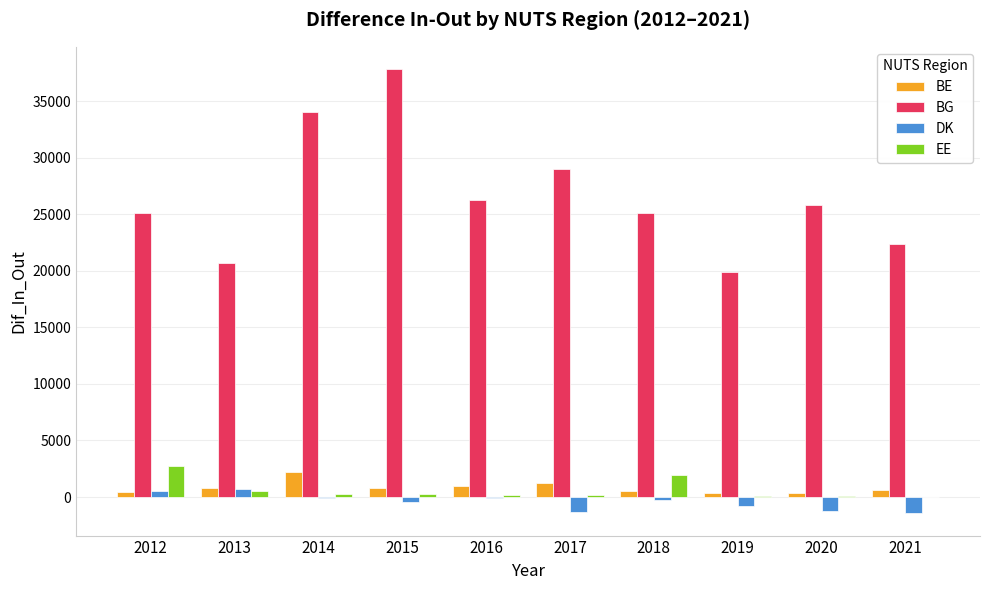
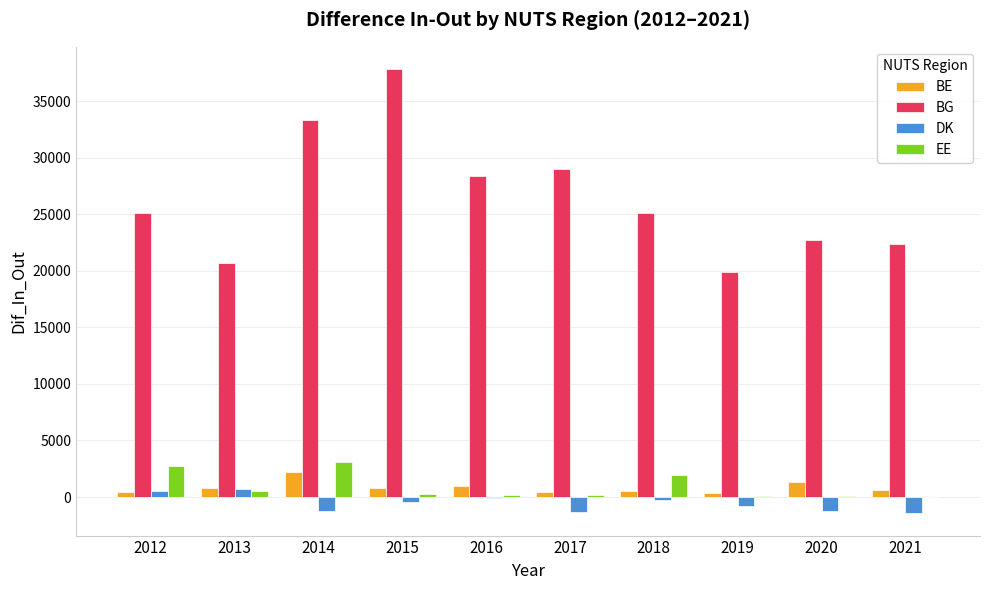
  {
    "BE": {
      "2012": 500,
      "2013": 800,
      "2014": 2200,
      "2015": 800,
      "2016": 1000,
-     "2017": 1200,
+     "2017": 500,
      "2018": 500,
      "2019": 400,
-     "2020": 400,
+     "2020": 1300,
      "2021": 600
    },
    "BG": {
      "2012": 25100,
      "2013": 20700,
-     "2014": 34000,
+     "2014": 33300,
      "2015": 37900,
-     "2016": 26300,
+     "2016": 28400,
      "2017": 29000,
      "2018": 25100,
      "2019": 19900,
-     "2020": 25800,
+     "2020": 22800,
      "2021": 22400
    },
    "DK": {
      "2012": 500,
      "2013": 700,
-     "2014": -100,
+     "2014": -1200,
      "2015": -500,
      "2017": -1300,
      "2018": -300,
      "2019": -800,
      "2020": -1200,
      "2021": -1400
    },
    "EE": {
      "2012": 2700,
      "2013": 600,
-     "2014": 200,
+     "2014": 3100,
      "2015": 200,
      "2018": 1900
    }
  }
